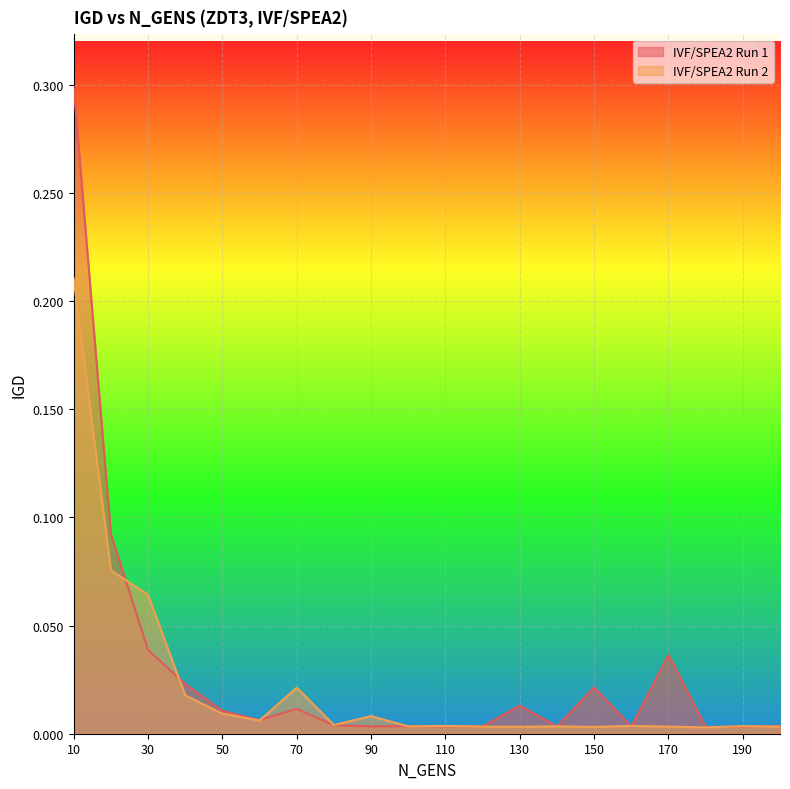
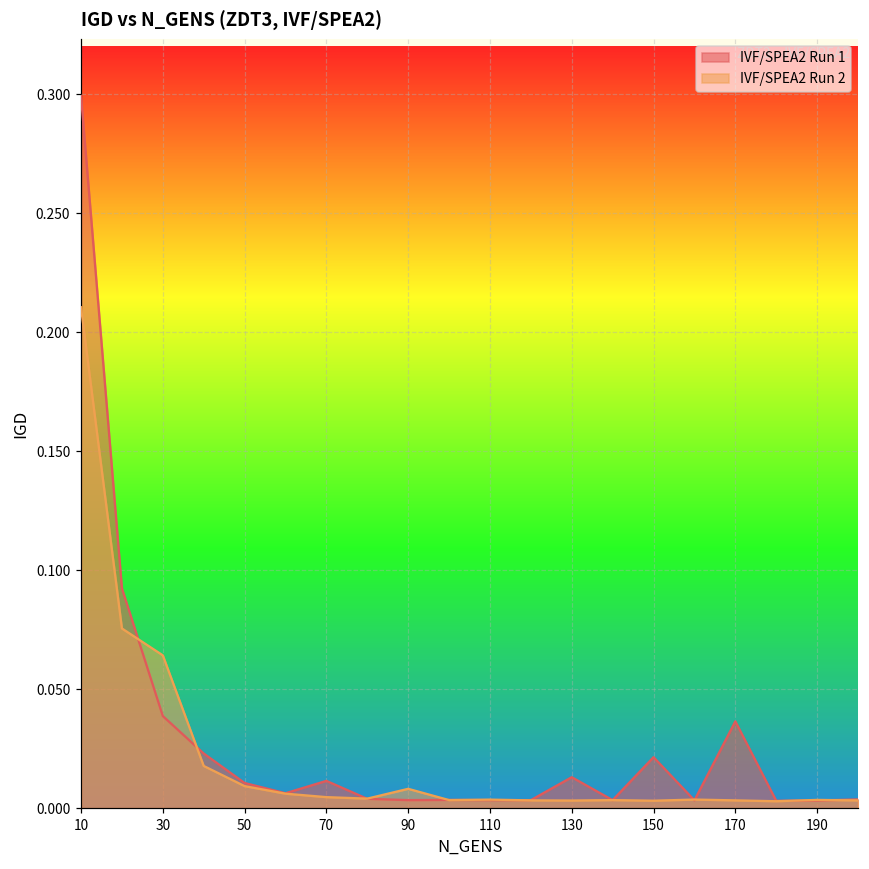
  {
    "IVF/SPEA2 Run 1": {
      "10": 0.299,
      "30": 0.039,
      "50": 0.011,
      "70": 0.011,
      "90": 0.003,
      "130": 0.013,
      "150": 0.021,
      "170": 0.036
    },
    "IVF/SPEA2 Run 2": {
      "10": 0.211,
      "30": 0.064,
      "50": 0.009,
-     "70": 0.021,
+     "70": 0.005,
      "90": 0.008,
      "130": 0.003,
      "150": 0.003,
      "170": 0.003
    }
  }
